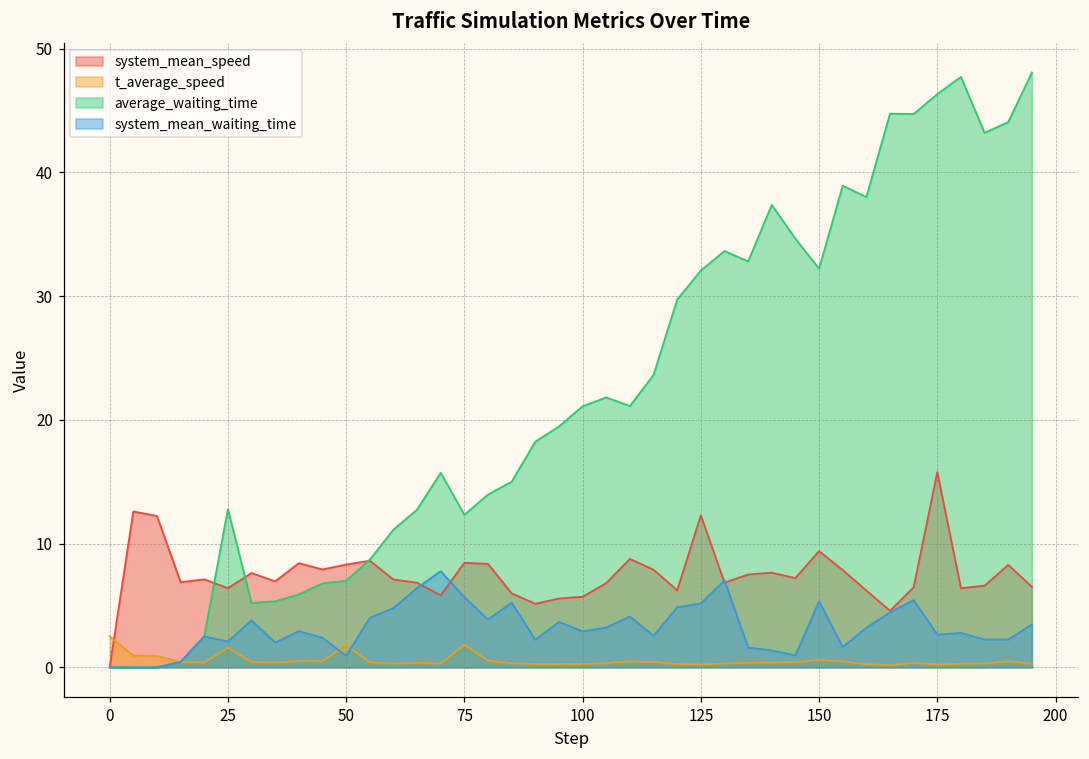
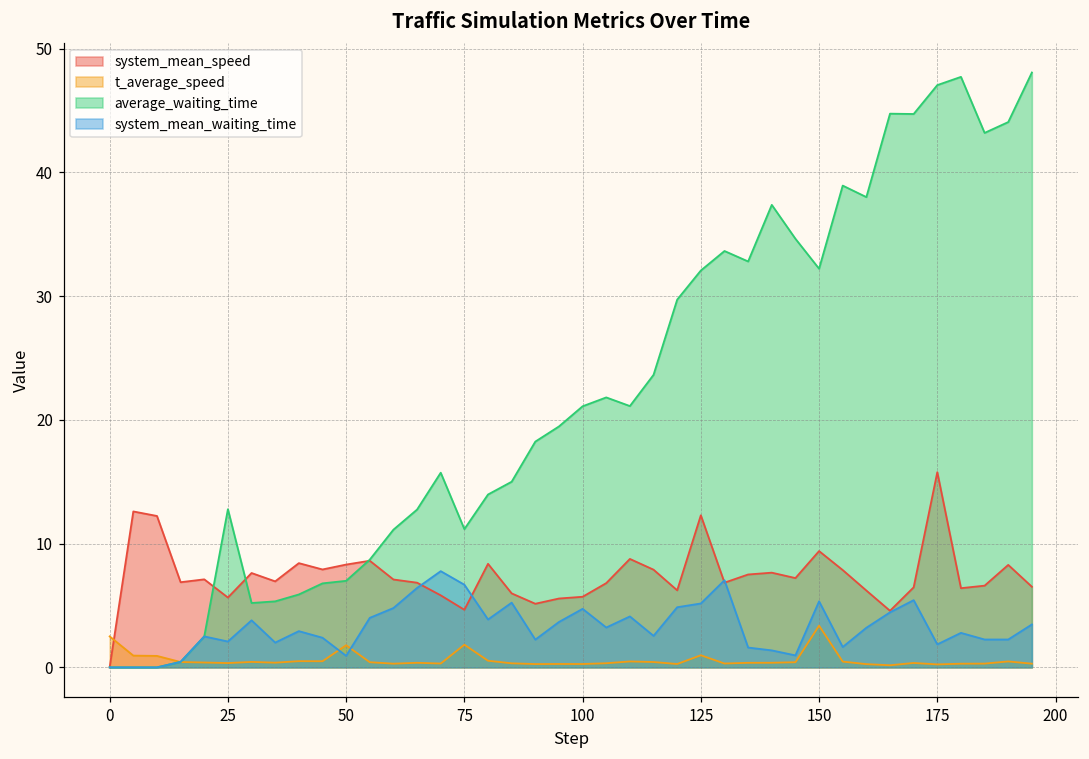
  {
    "system_mean_speed": {
-     "25": 6.4,
+     "25": 5.6,
      "50": 8.3,
-     "75": 8.4,
+     "75": 4.7,
      "100": 5.7,
      "125": 12.3,
      "150": 9.4,
      "175": 15.8
    },
    "t_average_speed": {
      "0": 2.5,
-     "25": 1.6,
+     "25": 0.3,
      "50": 1.8,
      "75": 1.8,
      "100": 0.3,
-     "125": 0.2,
-     "150": 0.6,
+     "125": 1.0,
+     "150": 3.4,
      "175": 0.2
    },
    "average_waiting_time": {
      "25": 12.8,
      "50": 7.0,
-     "75": 12.3,
+     "75": 11.2,
      "100": 21.1,
      "125": 32.1,
      "150": 32.2,
-     "175": 46.3
+     "175": 47.0
    },
    "system_mean_waiting_time": {
      "25": 2.1,
      "50": 0.9,
-     "75": 5.7,
-     "100": 2.9,
+     "75": 6.7,
+     "100": 4.7,
      "125": 5.2,
      "150": 5.3,
-     "175": 2.6
+     "175": 1.9
    }
  }
